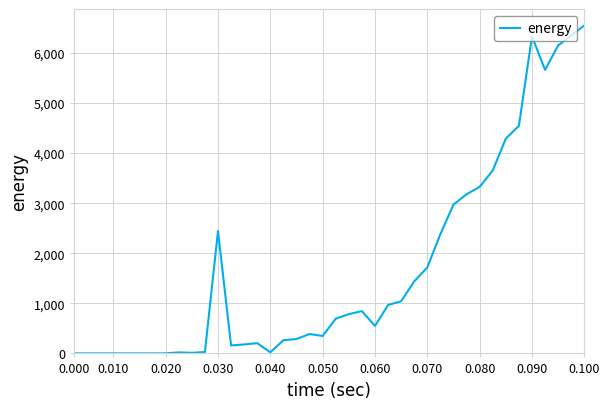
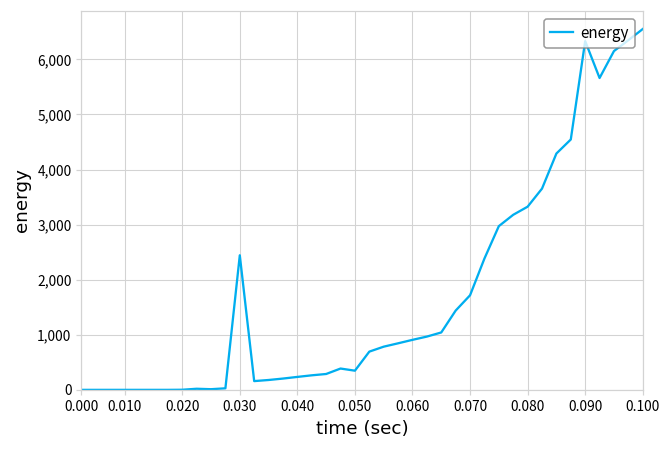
  {
    "0.000": "0",
    "0.010": "0",
    "0.020": "0",
    "0.030": "2,400",
-   "0.040": "0",
+   "0.040": "200",
    "0.050": "300",
-   "0.060": "500",
+   "0.060": "900",
    "0.070": "1,700",
    "0.080": "3,300",
    "0.100": "6,600"
  }
